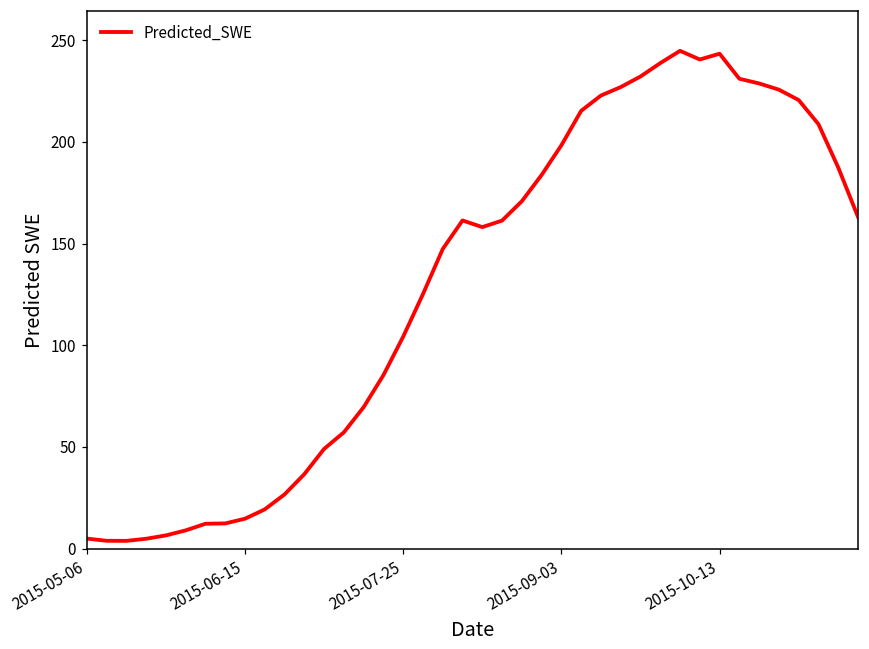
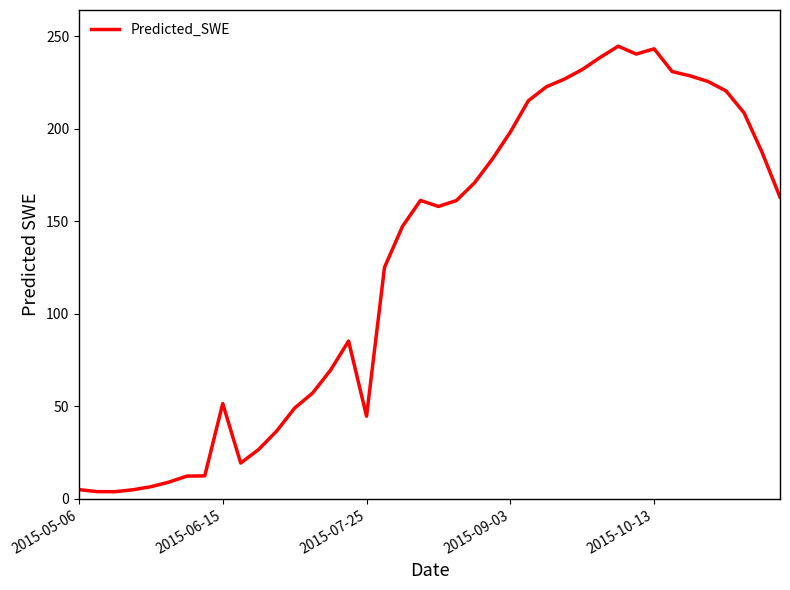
  {
    "2015-05-06": 5,
-   "2015-06-15": 15,
-   "2015-07-25": 104,
+   "2015-06-15": 52,
+   "2015-07-25": 45,
    "2015-09-03": 198,
    "2015-10-13": 243
  }
